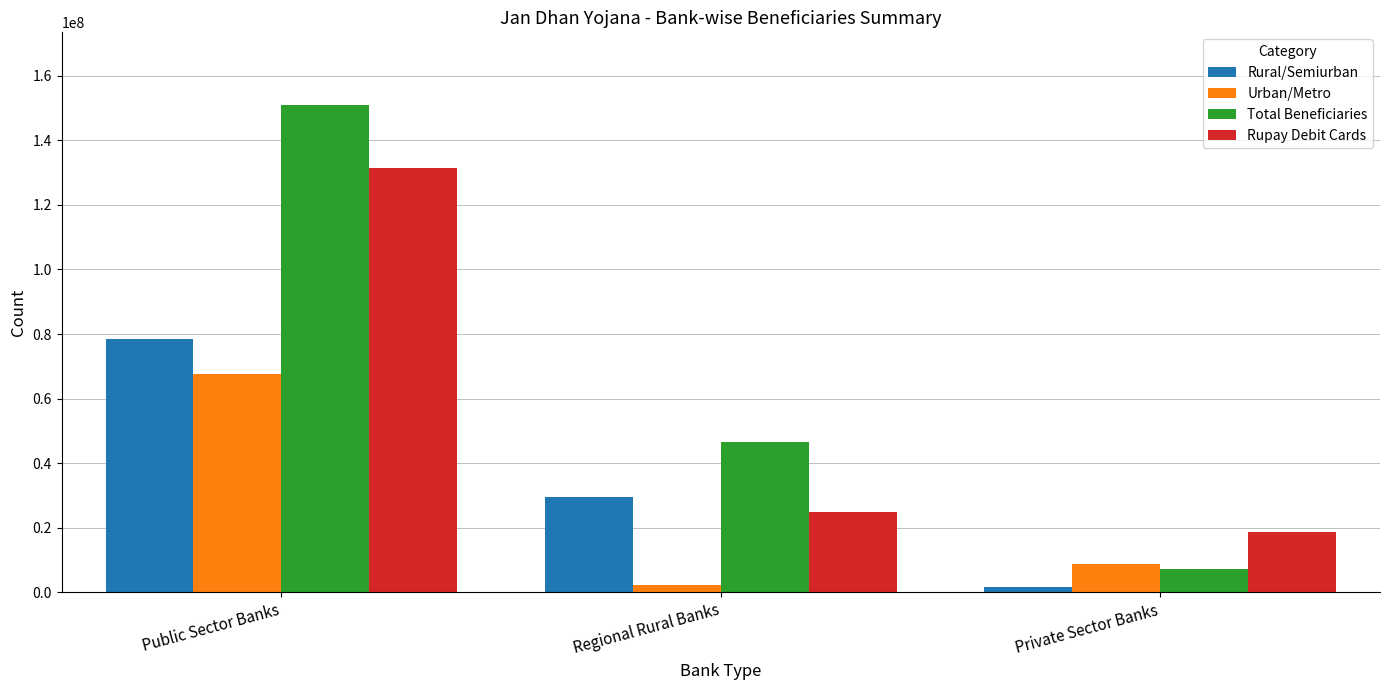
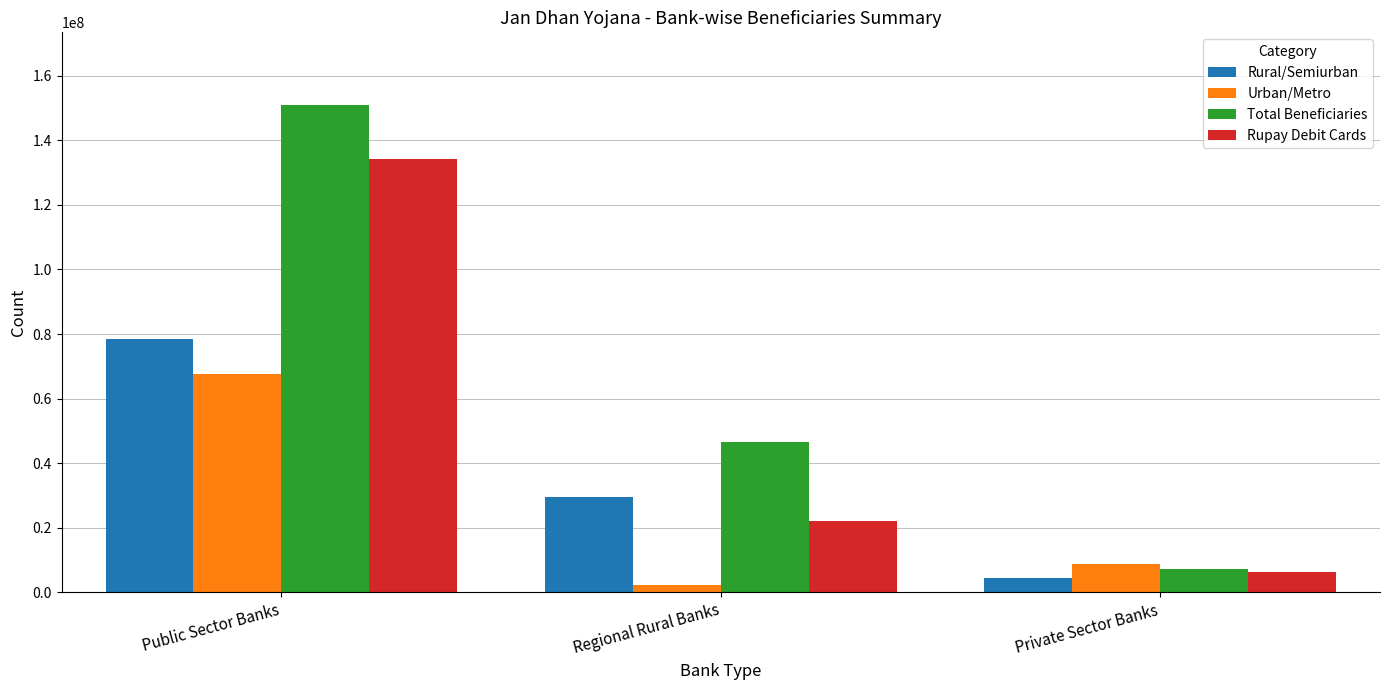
  {
    "Rural/Semiurban": {
      "Public Sector Banks": 78000000,
      "Regional Rural Banks": 30000000,
-     "Private Sector Banks": 2000000
+     "Private Sector Banks": 4000000
    },
    "Urban/Metro": {
      "Public Sector Banks": 68000000,
      "Regional Rural Banks": 2000000,
      "Private Sector Banks": 9000000
    },
    "Total Beneficiaries": {
      "Public Sector Banks": 151000000,
      "Regional Rural Banks": 46000000,
      "Private Sector Banks": 7000000
    },
    "Rupay Debit Cards": {
-     "Public Sector Banks": 131000000,
-     "Regional Rural Banks": 25000000,
-     "Private Sector Banks": 19000000
+     "Public Sector Banks": 134000000,
+     "Regional Rural Banks": 22000000,
+     "Private Sector Banks": 6000000
    }
  }
